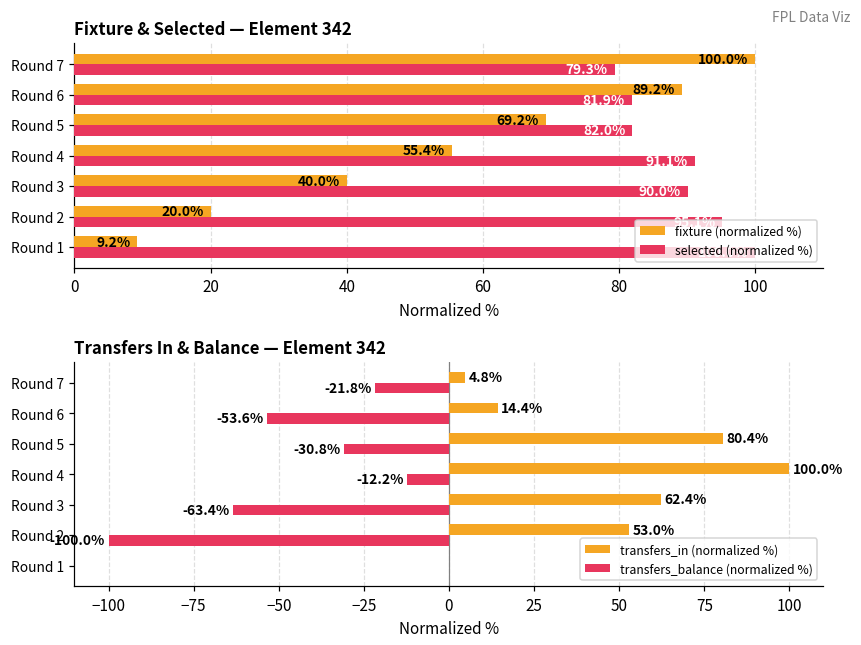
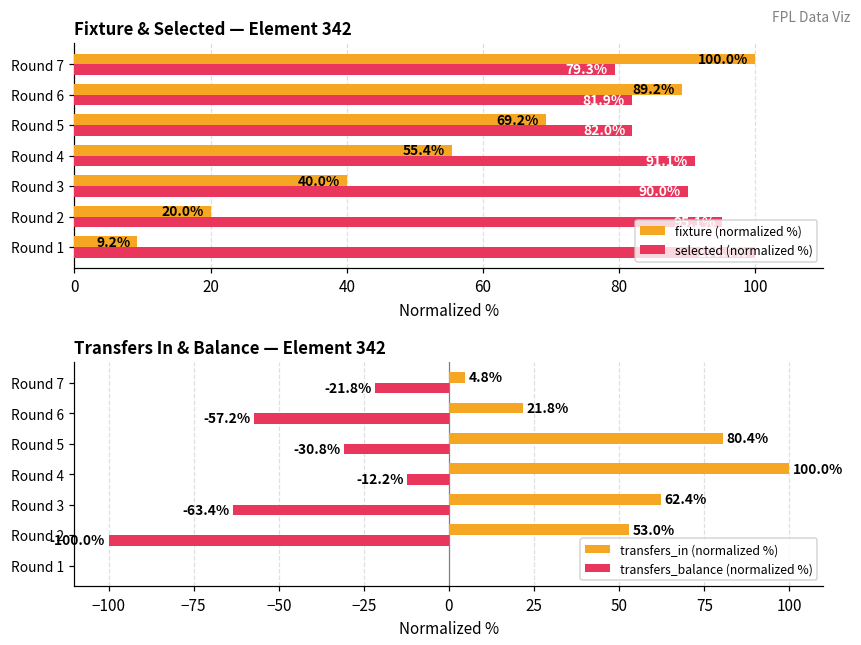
  {
    "Fixture & Selected — Element 342": {
      "fixture (normalized %)": {
        "Round 7": "100.0%",
        "Round 6": "89.2%",
        "Round 5": "69.2%",
        "Round 4": "55.4%",
        "Round 3": "40.0%",
        "Round 2": "20.0%",
        "Round 1": "9.2%"
      },
      "selected (normalized %)": {
        "Round 7": "79.3%",
        "Round 6": "81.9%",
        "Round 5": "82.0%",
        "Round 4": "91.1%",
        "Round 3": "90.0%"
      }
    },
    "Transfers In & Balance — Element 342": {
      "transfers_in (normalized %)": {
        "Round 7": "4.8%",
-       "Round 6": "14.4%",
+       "Round 6": "21.8%",
        "Round 5": "80.4%",
        "Round 4": "100.0%",
        "Round 3": "62.4%",
        "Round 2": "53.0%"
      },
      "transfers_balance (normalized %)": {
        "Round 7": "-21.8%",
-       "Round 6": "-53.6%",
+       "Round 6": "-57.2%",
        "Round 5": "-30.8%",
        "Round 4": "-12.2%",
        "Round 3": "-63.4%",
        "Round 2": "-100.0%"
      }
    }
  }
